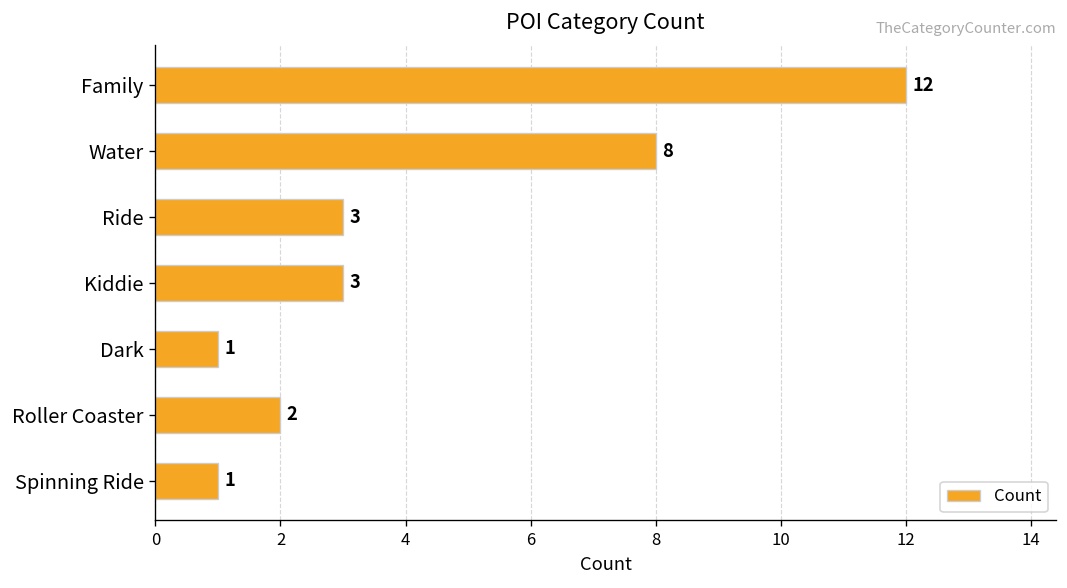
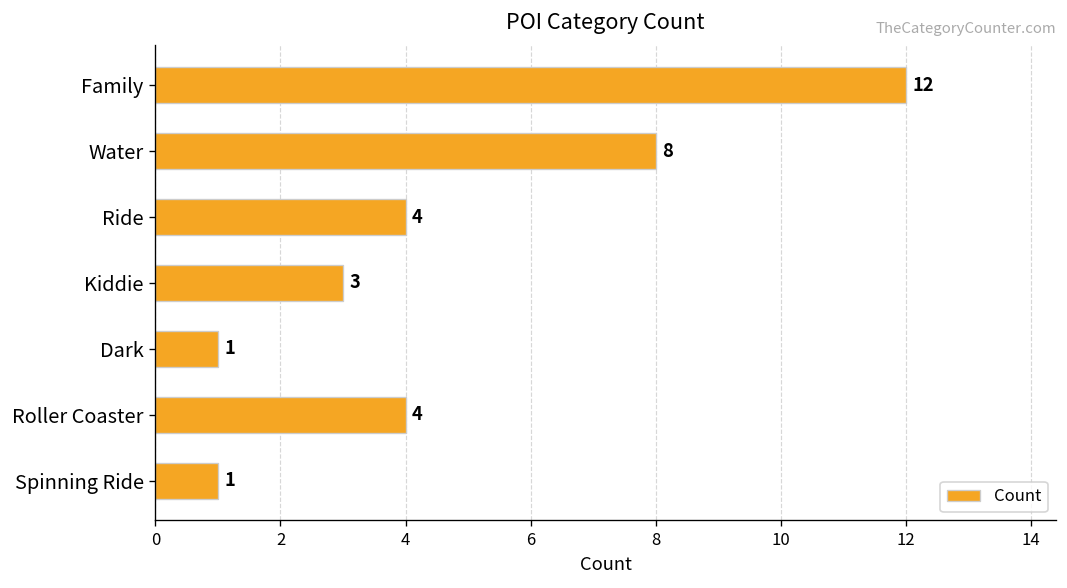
  {
    "Family": 12,
    "Water": 8,
-   "Ride": 3,
+   "Ride": 4,
    "Kiddie": 3,
    "Dark": 1,
-   "Roller Coaster": 2,
+   "Roller Coaster": 4,
    "Spinning Ride": 1
  }
